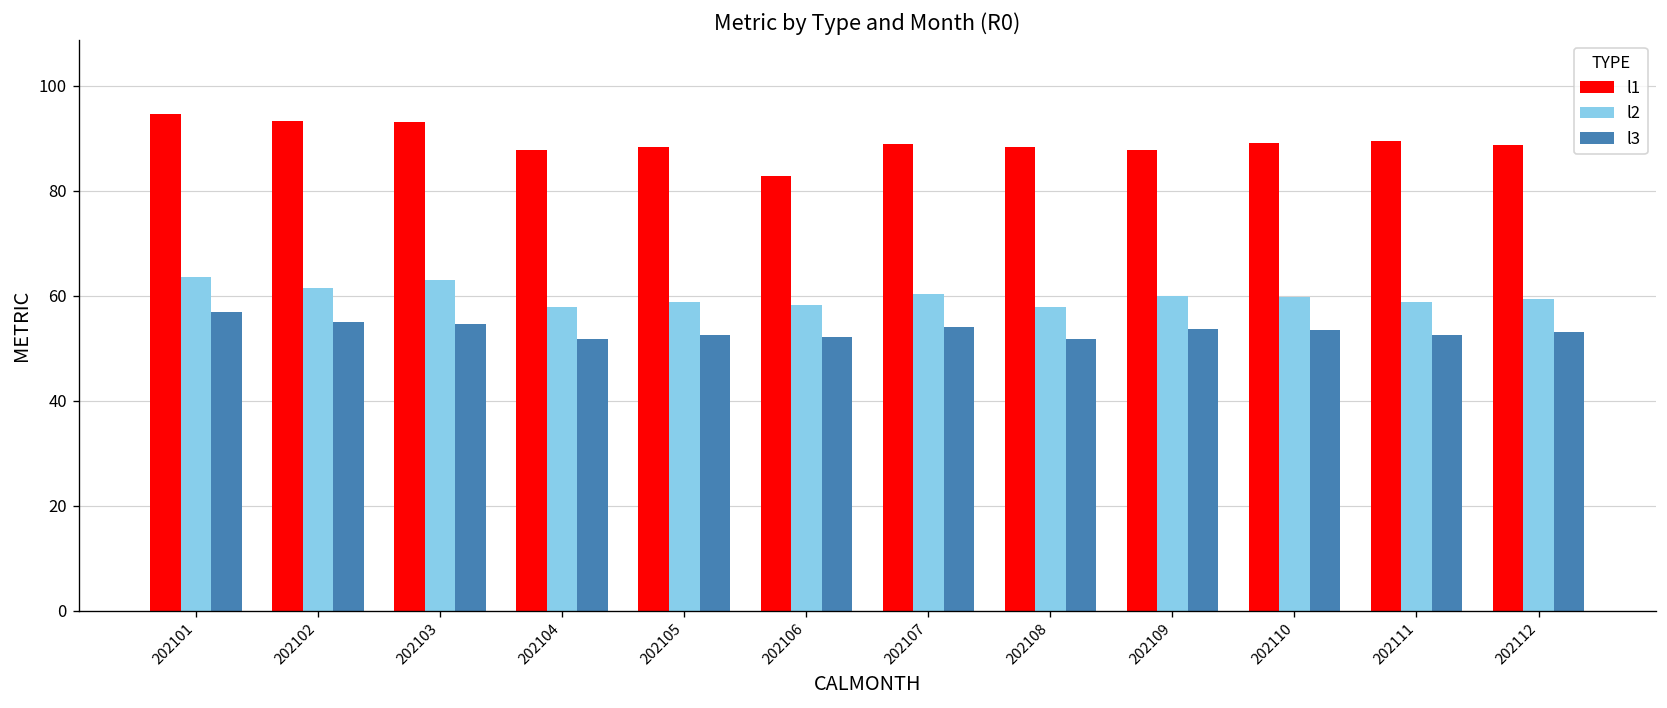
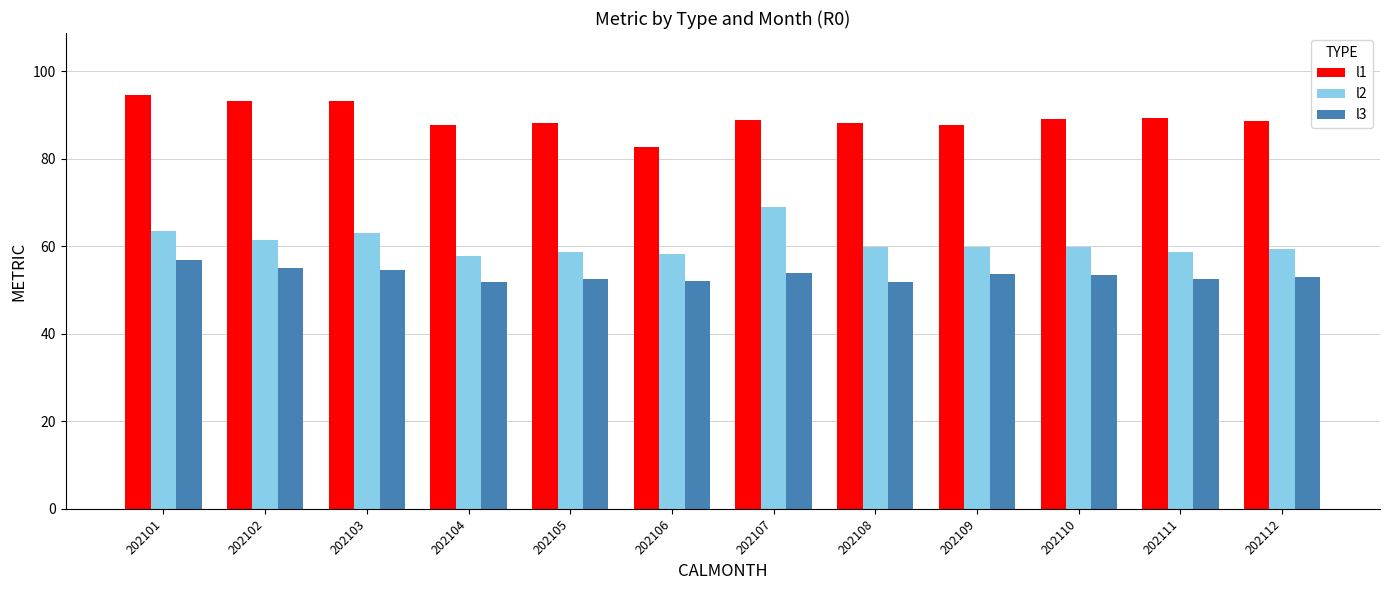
  {
    "l1": {
      "202101": 95,
      "202102": 93,
      "202103": 93,
      "202104": 88,
      "202105": 88,
      "202106": 83,
      "202107": 89,
      "202108": 88,
      "202109": 88,
      "202110": 89,
      "202111": 89,
      "202112": 89
    },
    "l2": {
      "202101": 64,
      "202102": 62,
      "202103": 63,
      "202104": 58,
      "202105": 59,
      "202106": 58,
-     "202107": 60,
-     "202108": 58,
+     "202107": 69,
+     "202108": 60,
      "202109": 60,
      "202110": 60,
      "202111": 59,
      "202112": 59
    },
    "l3": {
      "202101": 57,
      "202102": 55,
      "202103": 55,
      "202104": 52,
      "202105": 53,
      "202106": 52,
      "202107": 54,
      "202108": 52,
      "202109": 54,
      "202110": 53,
      "202111": 53,
      "202112": 53
    }
  }
